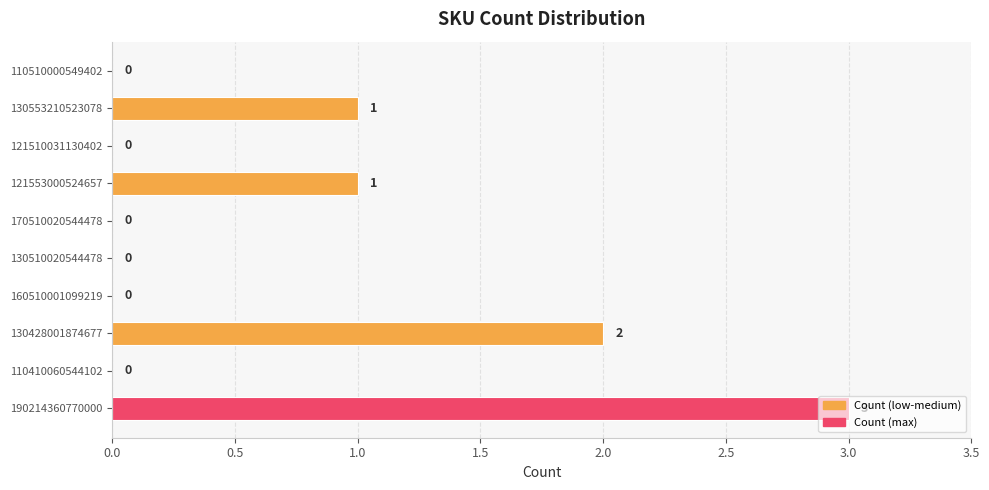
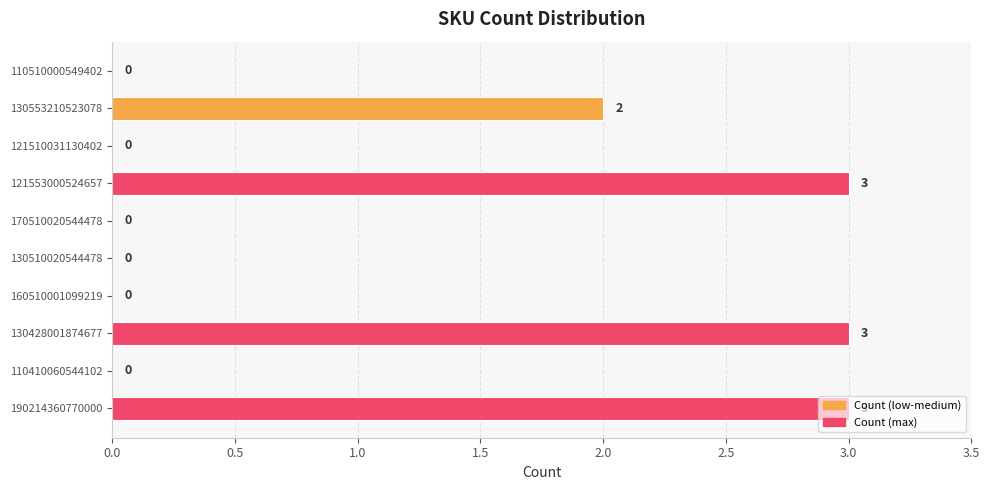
  {
    "110510000549402": 0,
-   "130553210523078": 1,
+   "130553210523078": 2,
    "121510031130402": 0,
-   "121553000524657": 1,
+   "121553000524657": 3,
    "170510020544478": 0,
    "130510020544478": 0,
    "160510001099219": 0,
-   "130428001874677": 2,
+   "130428001874677": 3,
    "110410060544102": 0
  }
